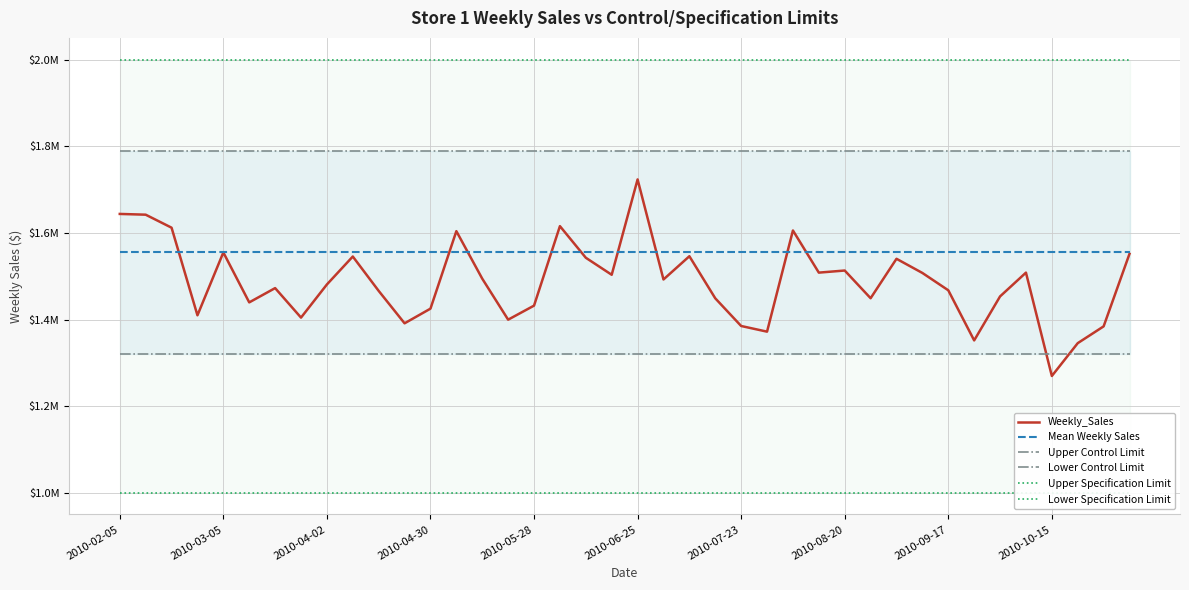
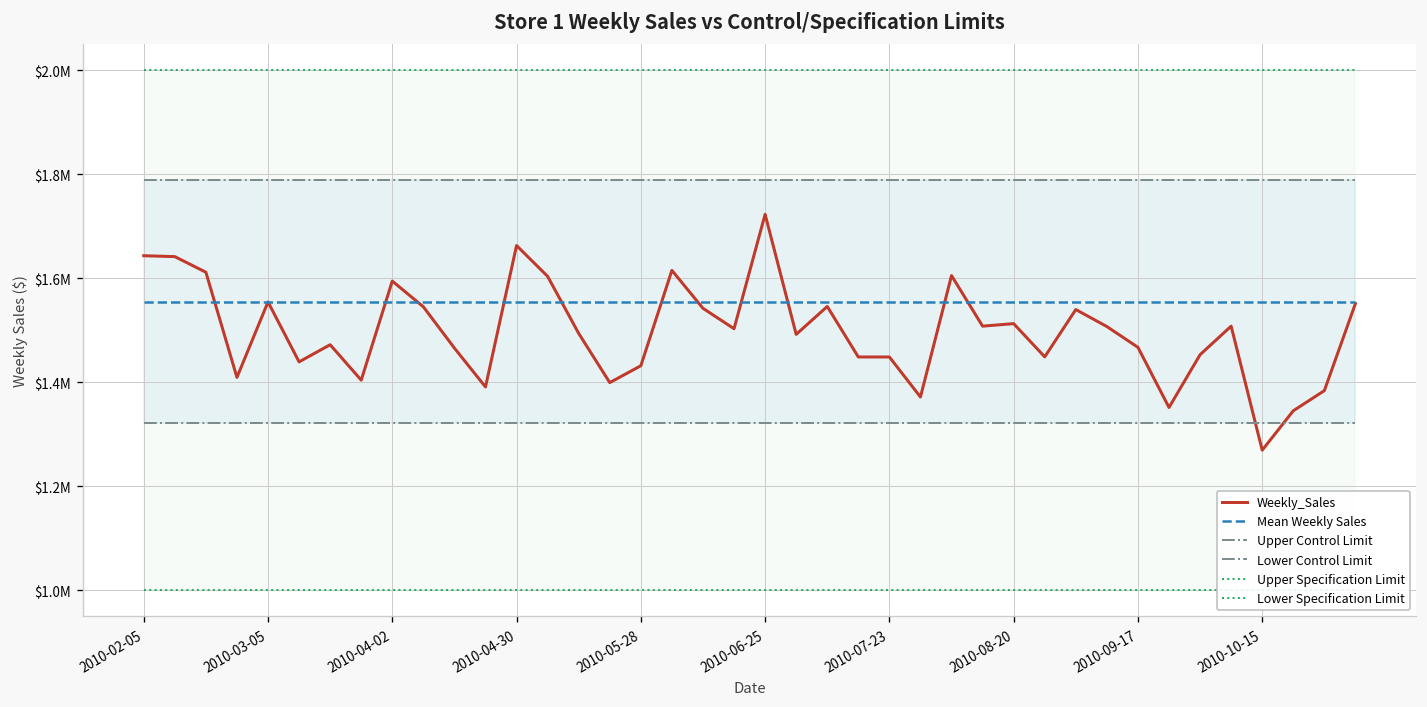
  {
    "Weekly_Sales": {
      "2010-02-05": "$1640000",
-     "2010-04-02": "$1480000",
-     "2010-04-30": "$1430000",
+     "2010-04-02": "$1590000",
+     "2010-04-30": "$1660000",
      "2010-05-28": "$1430000",
      "2010-06-25": "$1720000",
-     "2010-07-23": "$1390000",
+     "2010-07-23": "$1450000",
      "2010-08-20": "$1510000",
      "2010-09-17": "$1470000",
      "2010-10-15": "$1270000"
    },
    "Mean Weekly Sales": {
      "2010-02-05": "$1560000",
      "2010-04-02": "$1560000",
      "2010-04-30": "$1560000",
      "2010-05-28": "$1560000",
      "2010-06-25": "$1560000",
      "2010-07-23": "$1560000",
      "2010-08-20": "$1560000",
      "2010-09-17": "$1560000",
      "2010-10-15": "$1560000"
    }
  }
